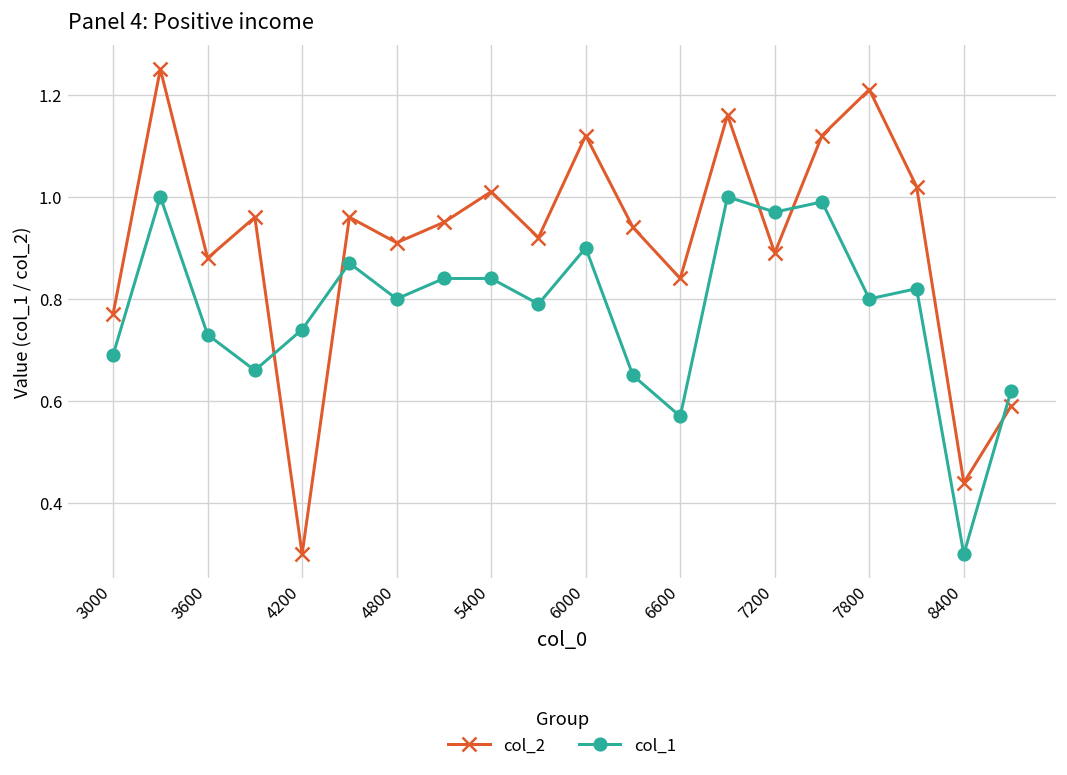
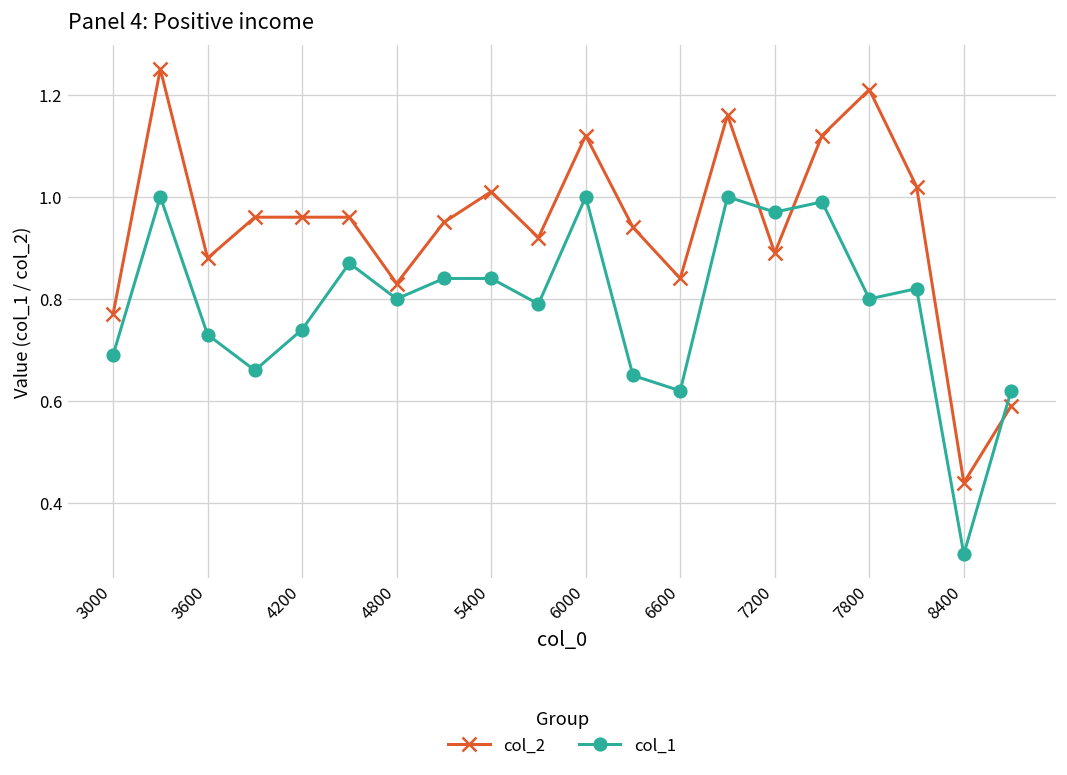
  {
    "col_2": {
      "3000": 0.77,
      "3600": 0.88,
-     "4200": 0.30,
-     "4800": 0.91,
+     "4200": 0.96,
+     "4800": 0.83,
      "5400": 1.01,
      "6000": 1.12,
      "6600": 0.84,
      "7200": 0.89,
      "7800": 1.21,
      "8400": 0.44
    },
    "col_1": {
      "3000": 0.69,
      "3600": 0.73,
      "4200": 0.74,
      "4800": 0.80,
      "5400": 0.84,
-     "6000": 0.9,
-     "6600": 0.57,
+     "6000": 1.0,
+     "6600": 0.62,
      "7200": 0.97,
      "7800": 0.80,
      "8400": 0.30
    }
  }
